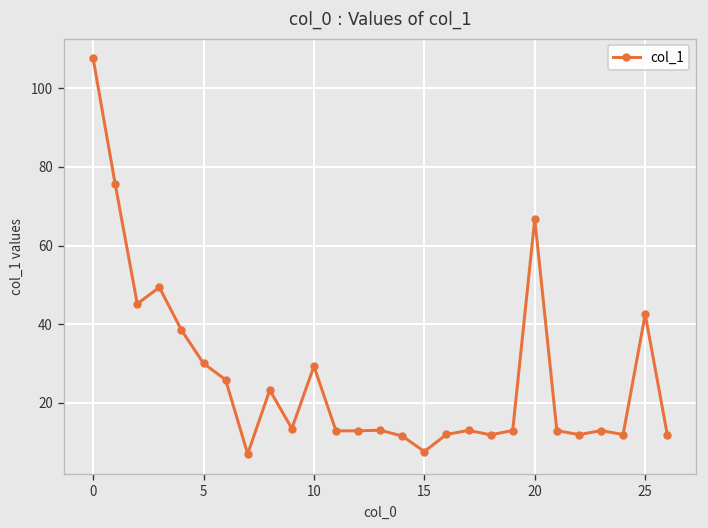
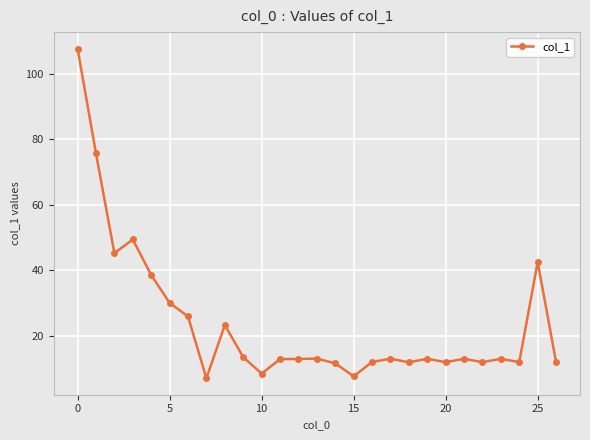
  {
    "0": 108,
    "5": 30,
-   "10": 29,
+   "10": 8,
    "15": 8,
-   "20": 67,
+   "20": 12,
    "25": 43
  }
